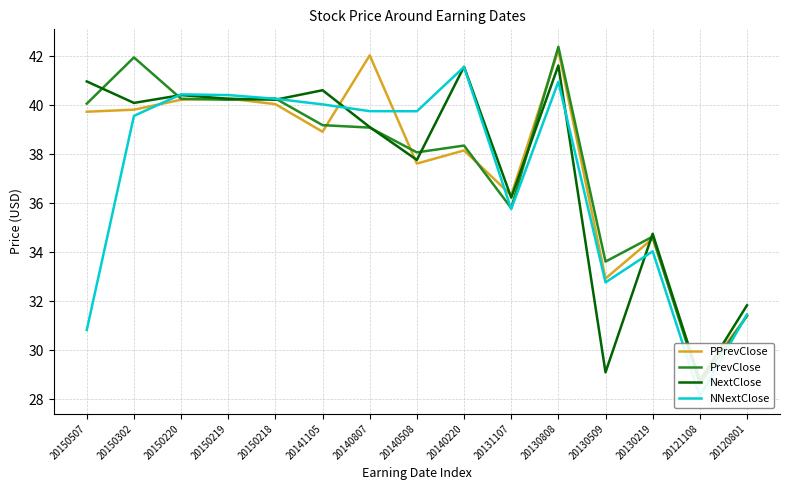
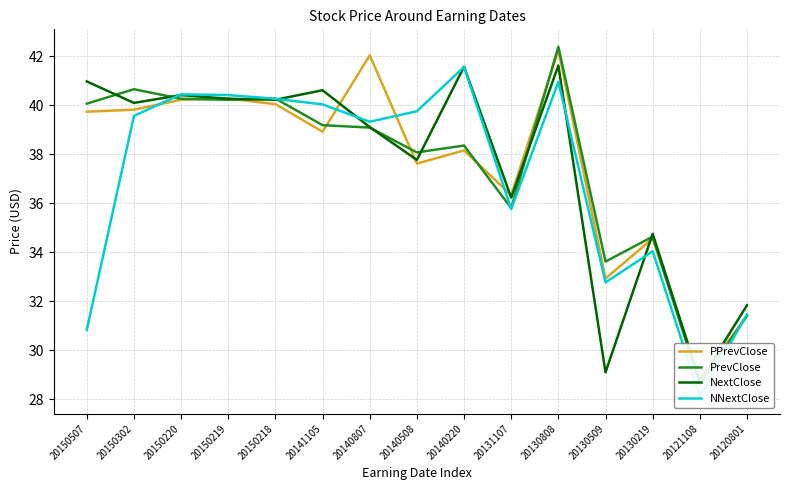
  {
    "PPrevClose": {
      "20150507": 39.7,
      "20150302": 39.8,
      "20150218": 40.0,
      "20141105": 38.9,
      "20140807": 42.0,
      "20140508": 37.6,
      "20140220": 38.2,
      "20130808": 42.3,
      "20130509": 32.9
    },
    "PrevClose": {
      "20150507": 40.1,
-     "20150302": 42.0,
+     "20150302": 40.7,
      "20141105": 39.2,
      "20140508": 38.1,
      "20140220": 38.4,
      "20130808": 42.4,
      "20130509": 33.6
    },
    "NextClose": {
      "20150507": 41.0,
      "20150302": 40.1,
      "20141105": 40.6,
      "20140508": 37.8,
      "20130808": 41.6,
      "20130509": 29.1,
      "20130219": 34.8,
      "20120801": 31.8
    },
    "NNextClose": {
      "20150507": 30.8,
      "20150302": 39.6,
      "20150219": 40.4,
      "20141105": 40.0,
-     "20140807": 39.8,
+     "20140807": 39.3,
      "20140508": 39.8,
      "20130808": 41.0,
      "20130509": 32.8,
      "20130219": 34.0
    }
  }
